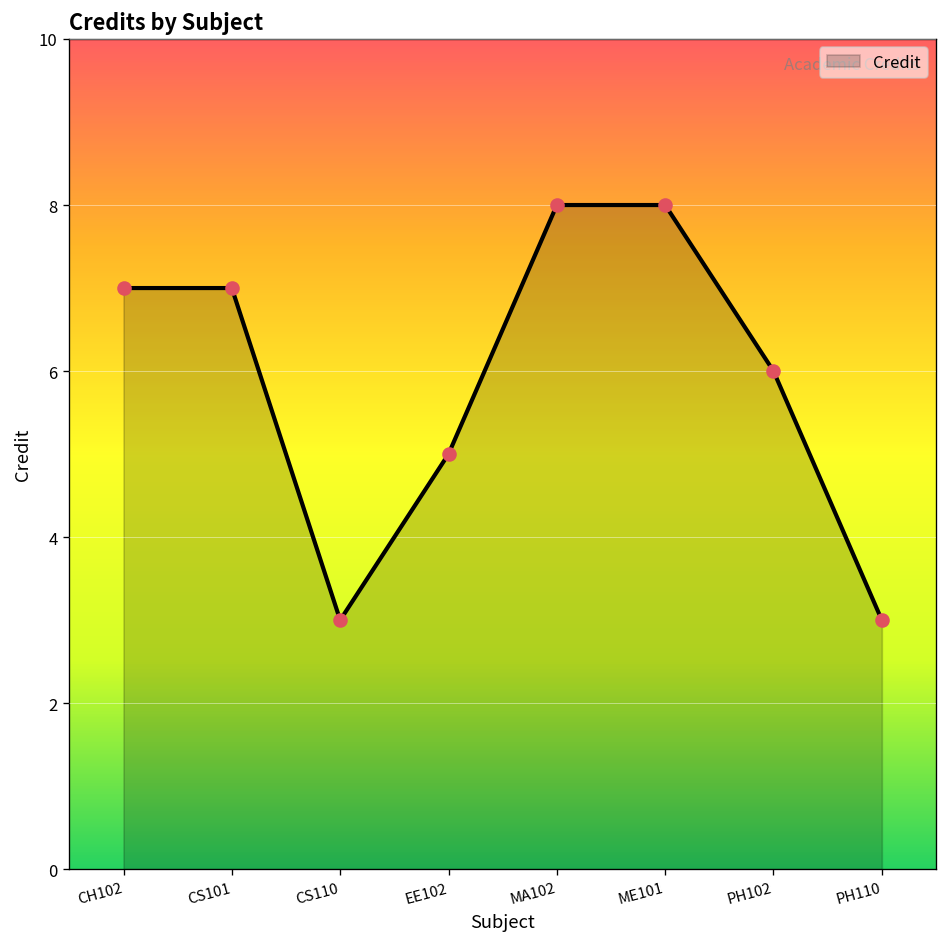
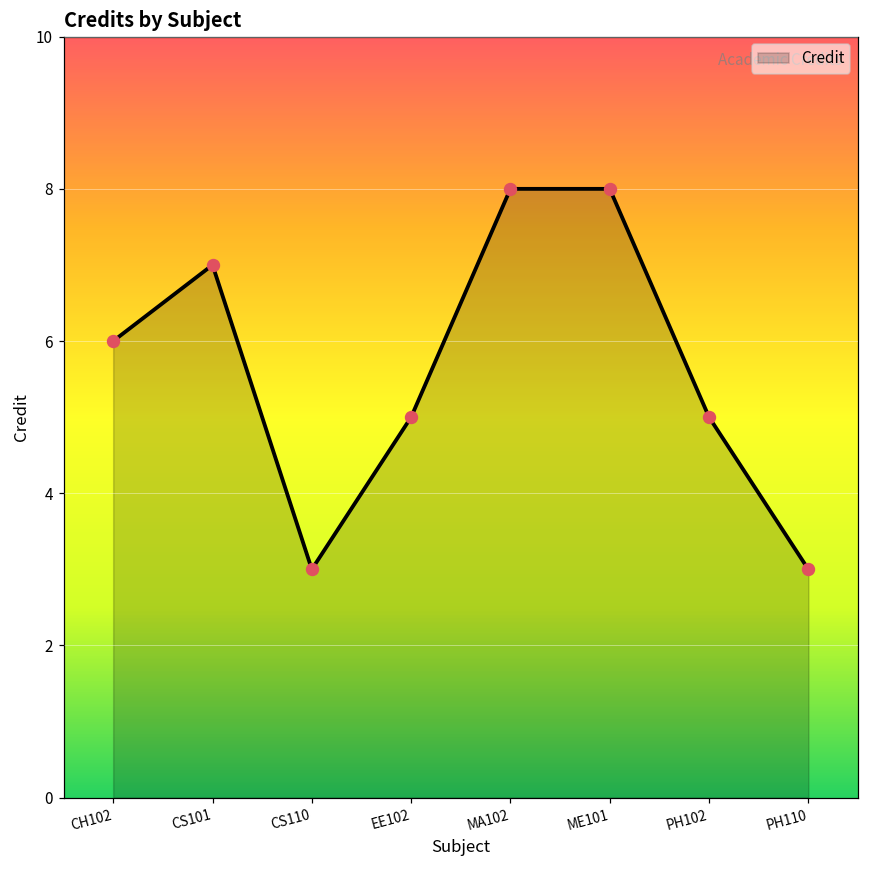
  {
-   "CH102": 7,
+   "CH102": 6,
    "CS101": 7,
    "CS110": 3,
    "EE102": 5,
    "MA102": 8,
    "ME101": 8,
-   "PH102": 6,
+   "PH102": 5,
    "PH110": 3
  }
